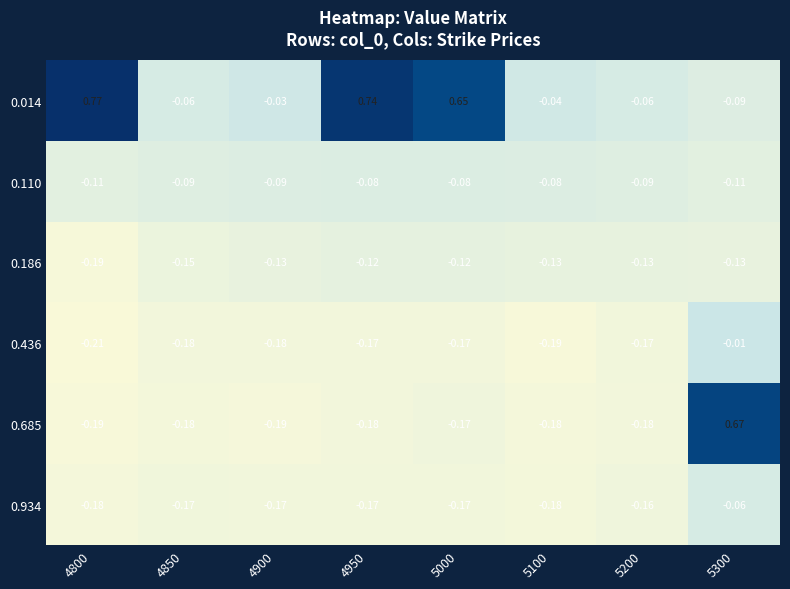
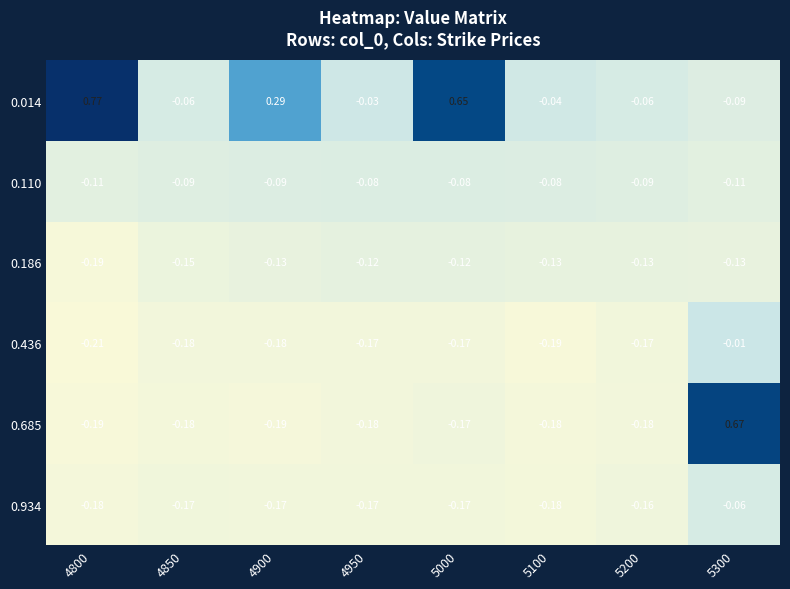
  {
    "0.014": {
      "4800": 0.77,
-     "4900": -0.03,
-     "4950": 0.74,
+     "4900": 0.29,
+     "4950": -0.03,
      "5000": 0.65
    },
    "0.436": {
      "5300": -0.01
    },
    "0.685": {
      "5300": 0.67
    }
  }
